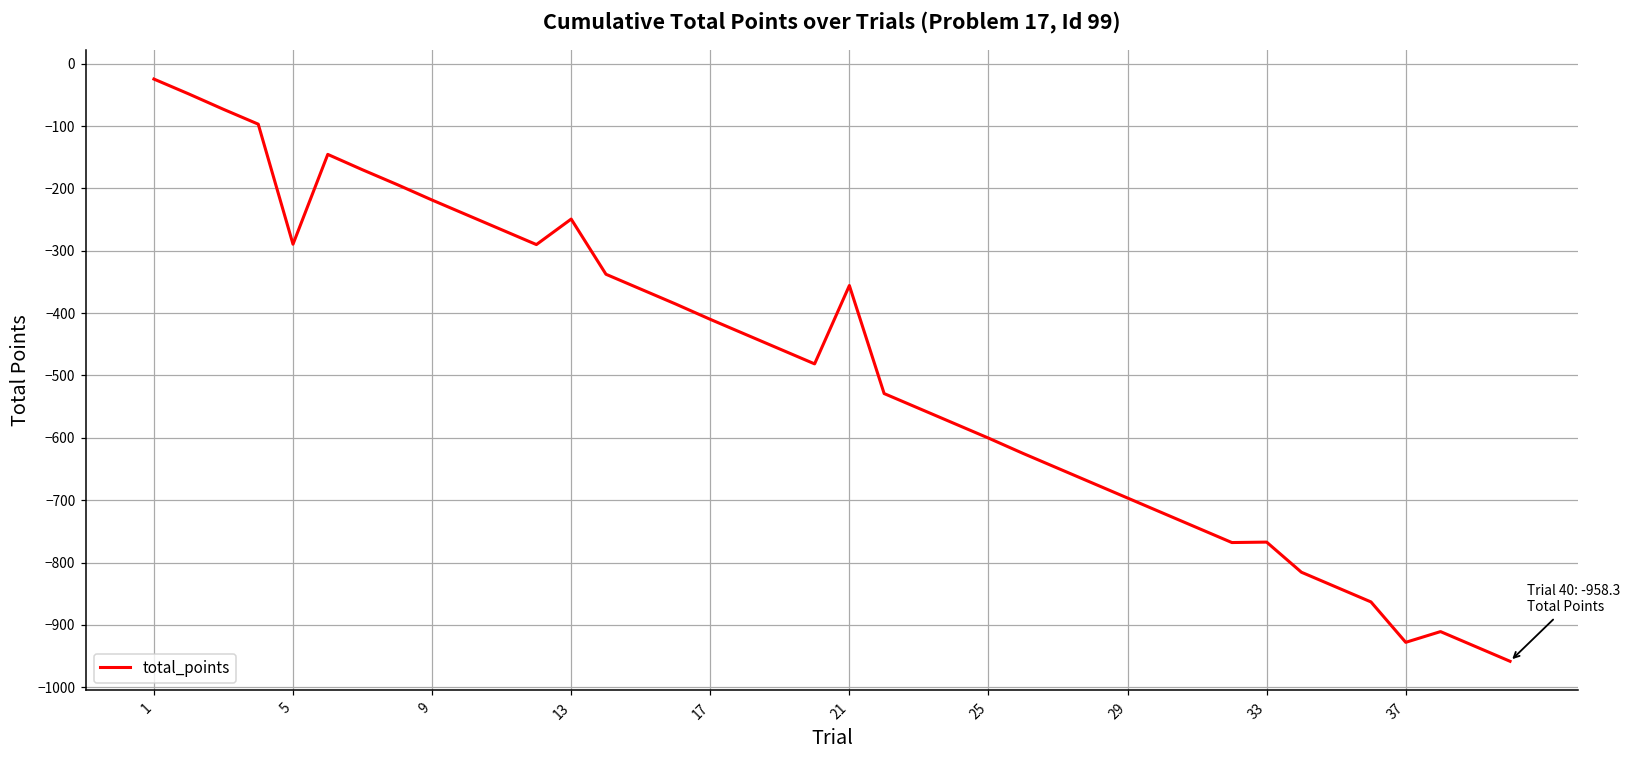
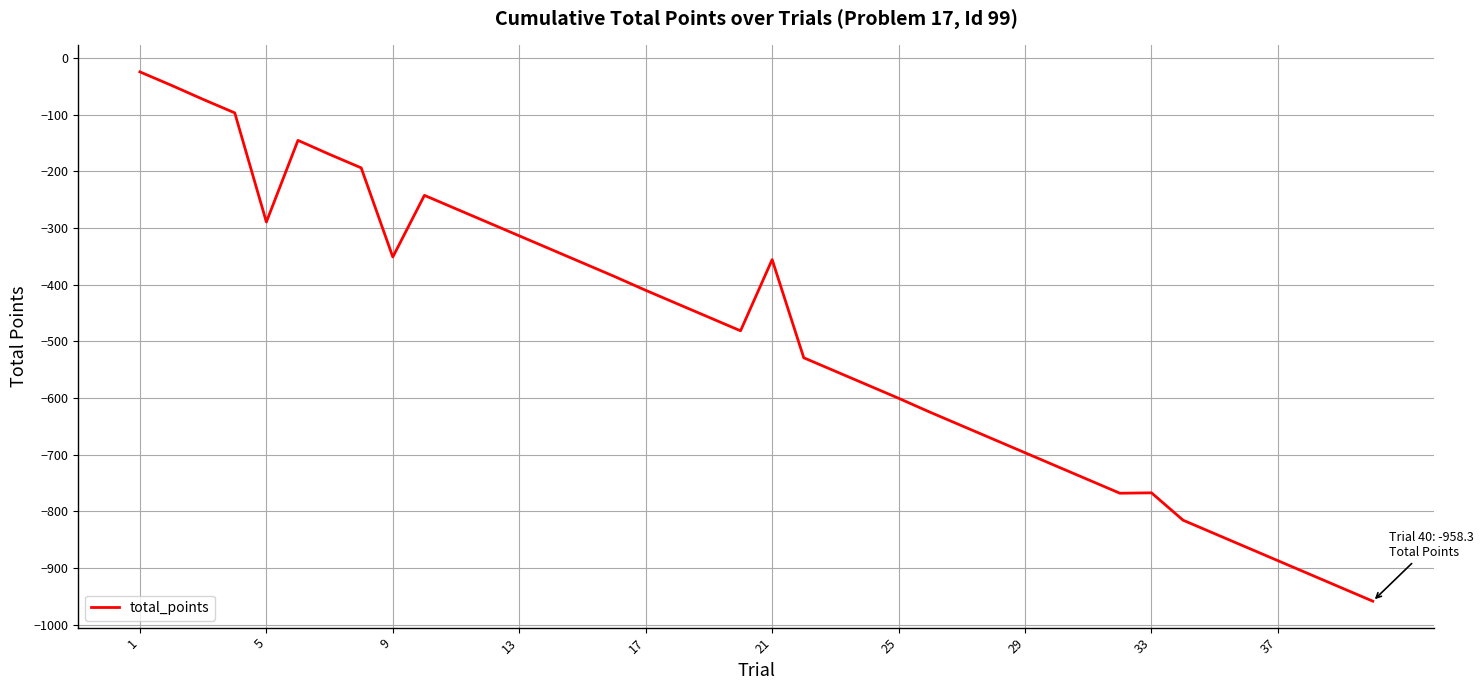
  {
    "1": -20,
    "5": -290,
-   "9": -220,
-   "13": -250,
+   "9": -350,
+   "13": -310,
    "17": -410,
    "21": -360,
    "25": -600,
    "29": -700,
    "33": -770,
-   "37": -930
+   "37": -890
  }
